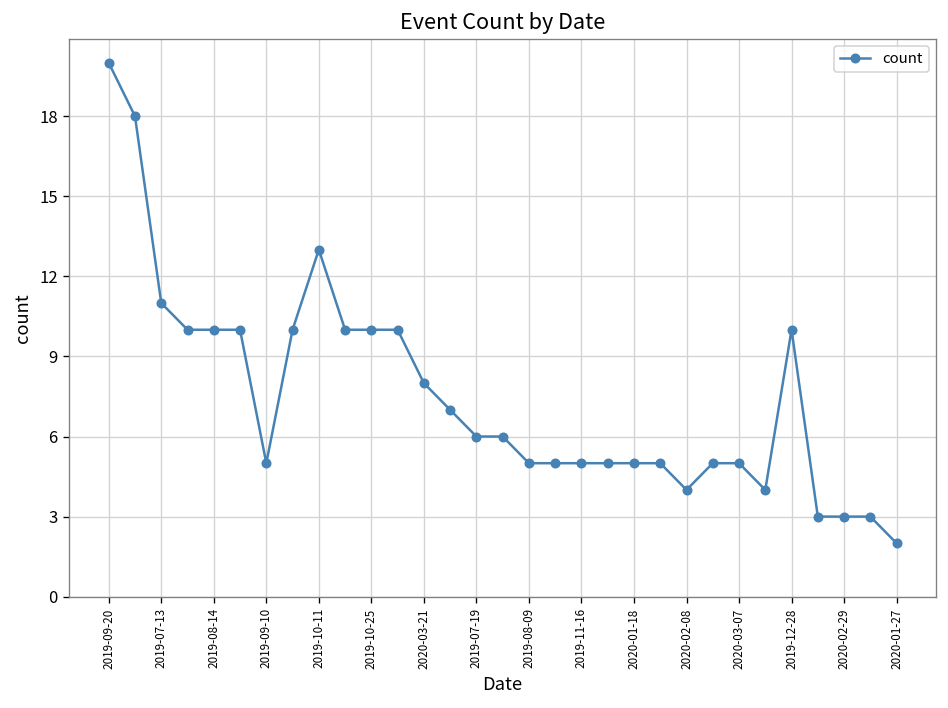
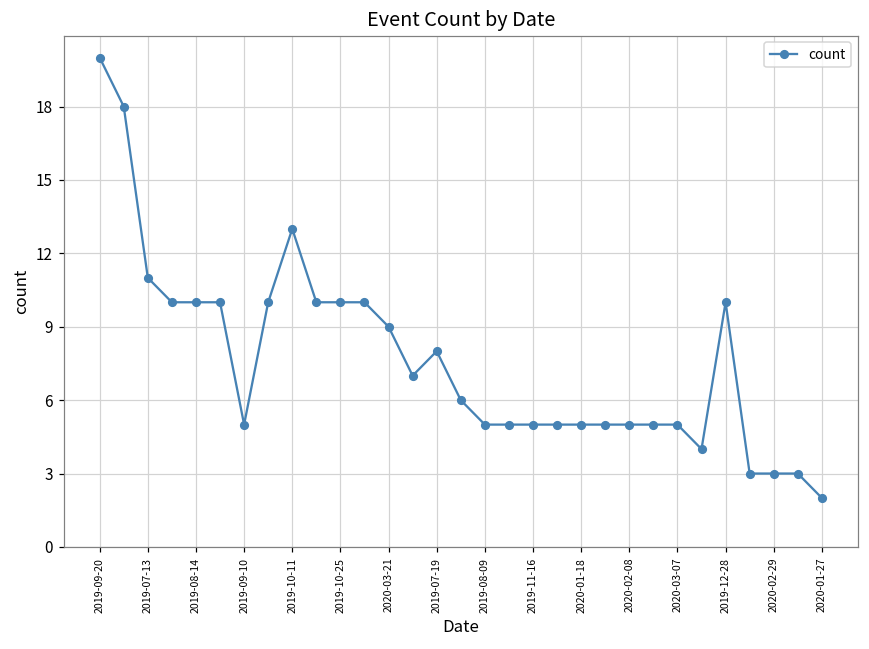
  {
    "2019-09-20": 20,
    "2019-07-13": 11,
    "2019-08-14": 10,
    "2019-09-10": 5,
    "2019-10-11": 13,
    "2019-10-25": 10,
-   "2020-03-21": 8,
-   "2019-07-19": 6,
+   "2020-03-21": 9,
+   "2019-07-19": 8,
    "2019-08-09": 5,
    "2019-11-16": 5,
    "2020-01-18": 5,
-   "2020-02-08": 4,
+   "2020-02-08": 5,
    "2020-03-07": 5,
    "2019-12-28": 10,
    "2020-02-29": 3,
    "2020-01-27": 2
  }
